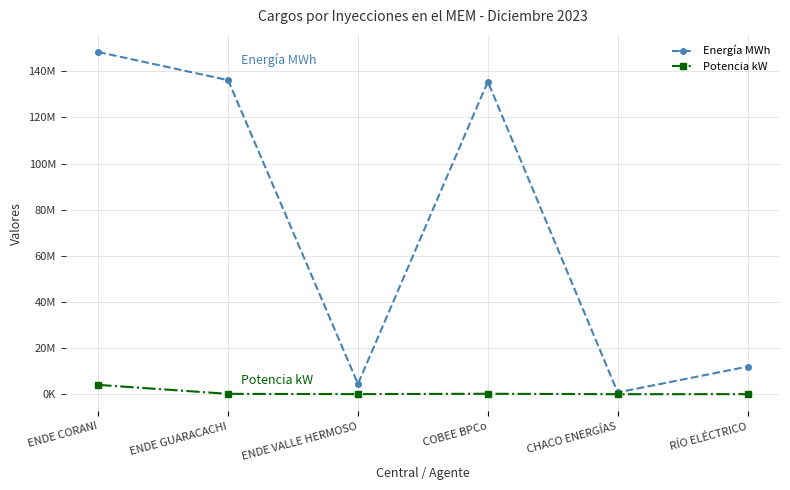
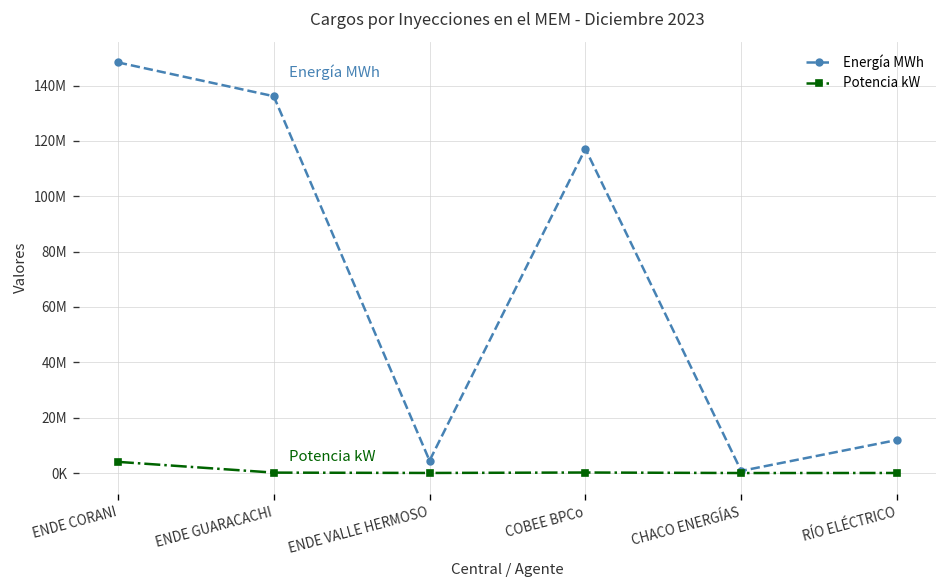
  {
    "Energía MWh": {
      "ENDE CORANI": 148000000,
      "ENDE GUARACACHI": 136000000,
      "ENDE VALLE HERMOSO": 4000000,
-     "COBEE BPCo": 136000000,
+     "COBEE BPCo": 117000000,
      "RÍO ELÉCTRICO": 12000000
    },
    "Potencia kW": {
      "ENDE CORANI": 4000000,
      "ENDE GUARACACHI": 0,
      "ENDE VALLE HERMOSO": 0,
      "COBEE BPCo": 0,
      "RÍO ELÉCTRICO": 0
    }
  }
